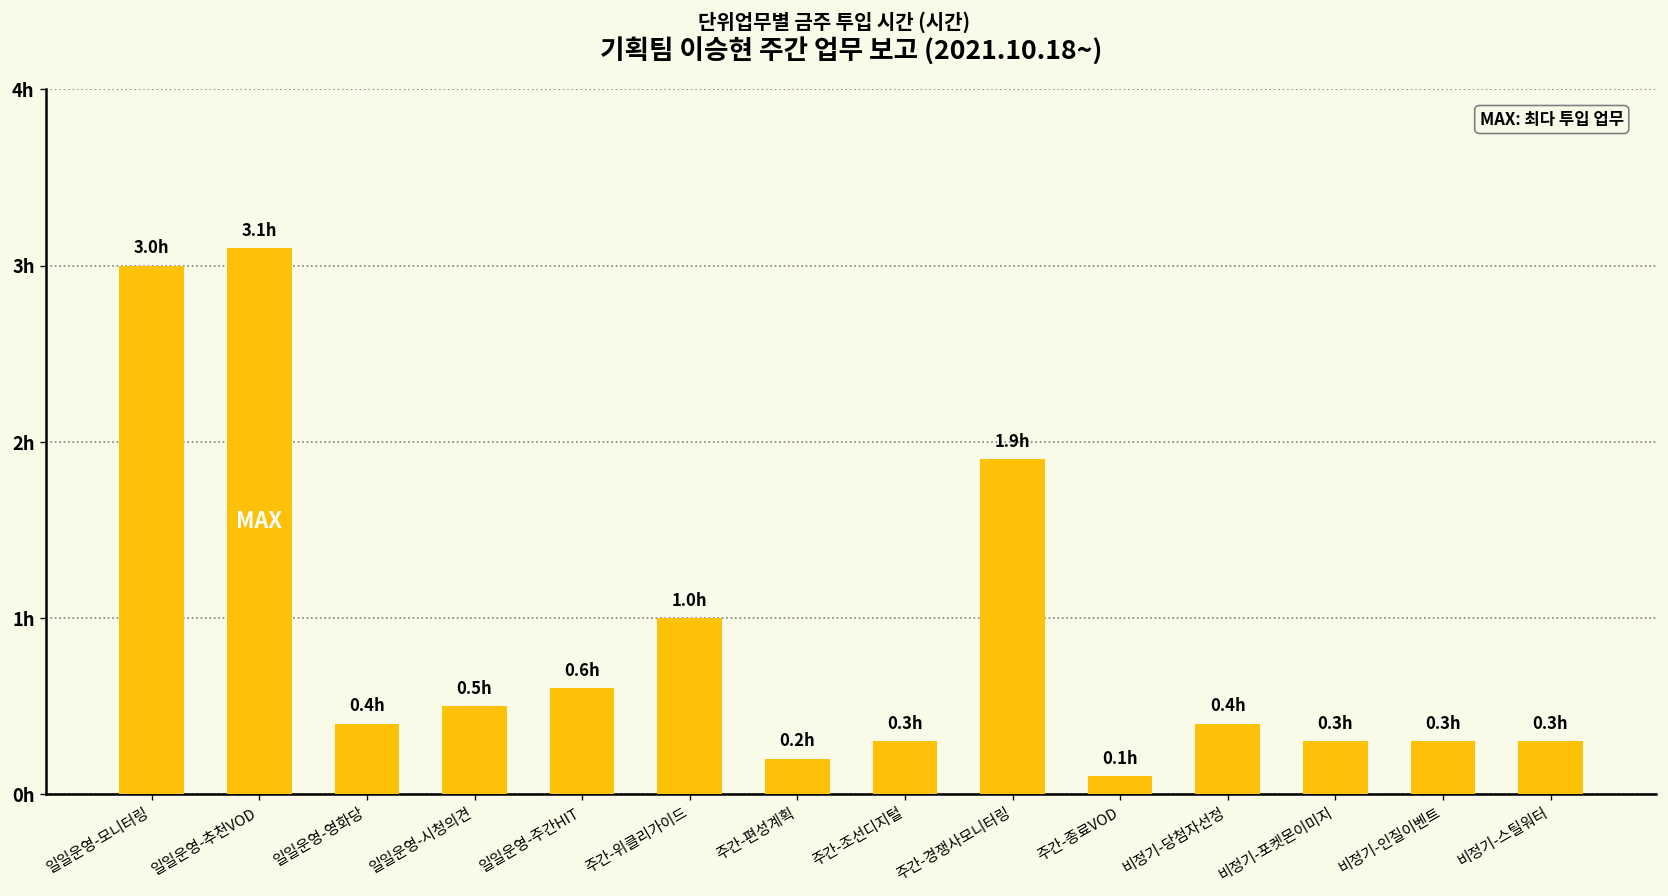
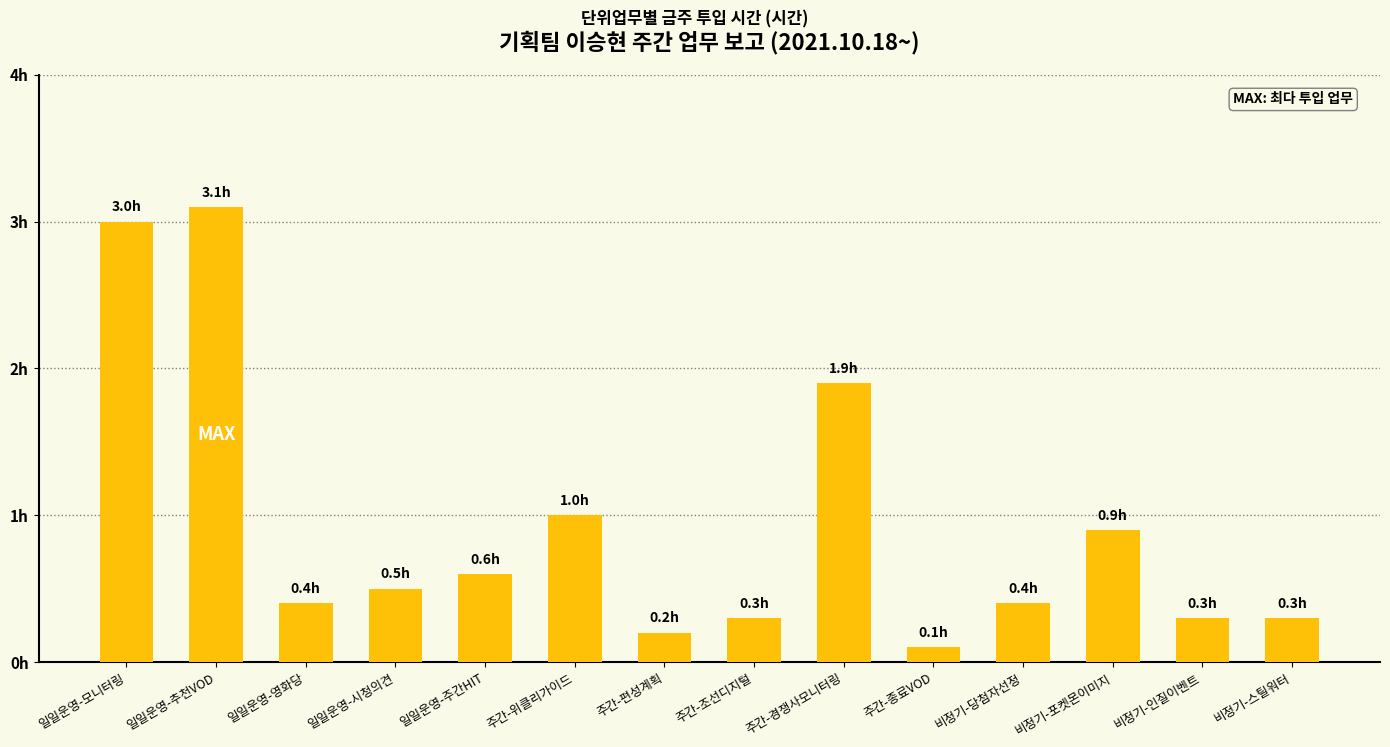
  {
    "일일운영-모니터링": "3.0h",
    "일일운영-추천VOD": "3.1h",
    "일일운영-영화당": "0.4h",
    "일일운영-시청의견": "0.5h",
    "일일운영-주간HIT": "0.6h",
    "주간-위클리가이드": "1.0h",
    "주간-편성계획": "0.2h",
    "주간-조선디지털": "0.3h",
    "주간-경쟁사모니터링": "1.9h",
    "주간-종료VOD": "0.1h",
    "비정기-당첨자선정": "0.4h",
-   "비정기-포켓몬이미지": "0.3h",
+   "비정기-포켓몬이미지": "0.9h",
    "비정기-인질이벤트": "0.3h",
    "비정기-스틸워터": "0.3h"
  }
